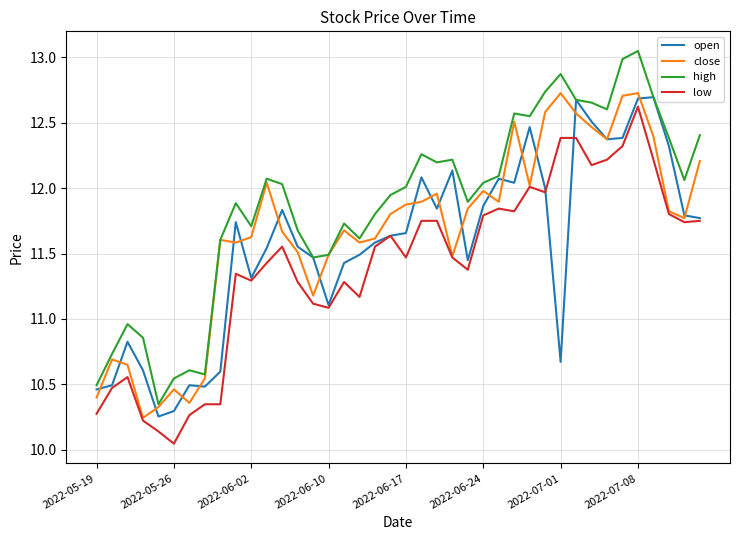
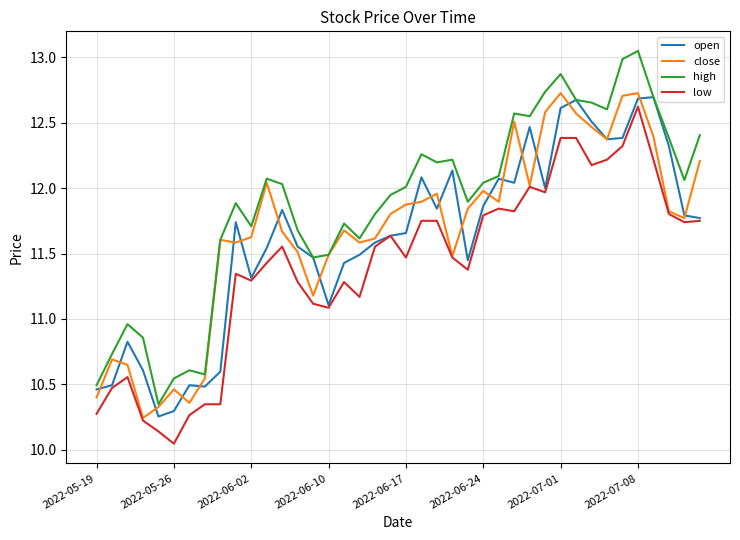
  {
    "open": {
      "2022-05-19": 10.46,
      "2022-05-26": 10.30,
      "2022-06-02": 11.31,
      "2022-06-10": 11.11,
      "2022-06-17": 11.66,
      "2022-06-24": 11.86,
-     "2022-07-01": 10.67,
+     "2022-07-01": 12.61,
      "2022-07-08": 12.69
    },
    "close": {
      "2022-05-19": 10.40,
      "2022-05-26": 10.46,
      "2022-06-02": 11.63,
      "2022-06-17": 11.88,
      "2022-06-24": 11.98,
      "2022-07-01": 12.73,
      "2022-07-08": 12.73
    },
    "high": {
      "2022-05-19": 10.49,
      "2022-05-26": 10.55,
      "2022-06-02": 11.71,
      "2022-06-17": 12.01,
      "2022-06-24": 12.04,
      "2022-07-01": 12.87,
      "2022-07-08": 13.05
    },
    "low": {
      "2022-05-19": 10.28,
      "2022-05-26": 10.05,
      "2022-06-02": 11.29,
      "2022-06-10": 11.09,
      "2022-06-17": 11.47,
      "2022-06-24": 11.79,
      "2022-07-01": 12.38,
      "2022-07-08": 12.62
    }
  }
